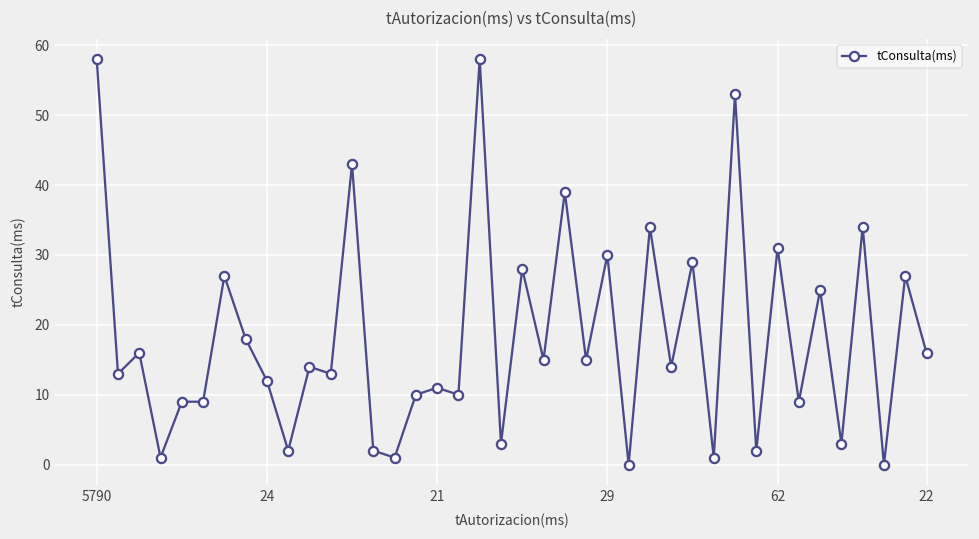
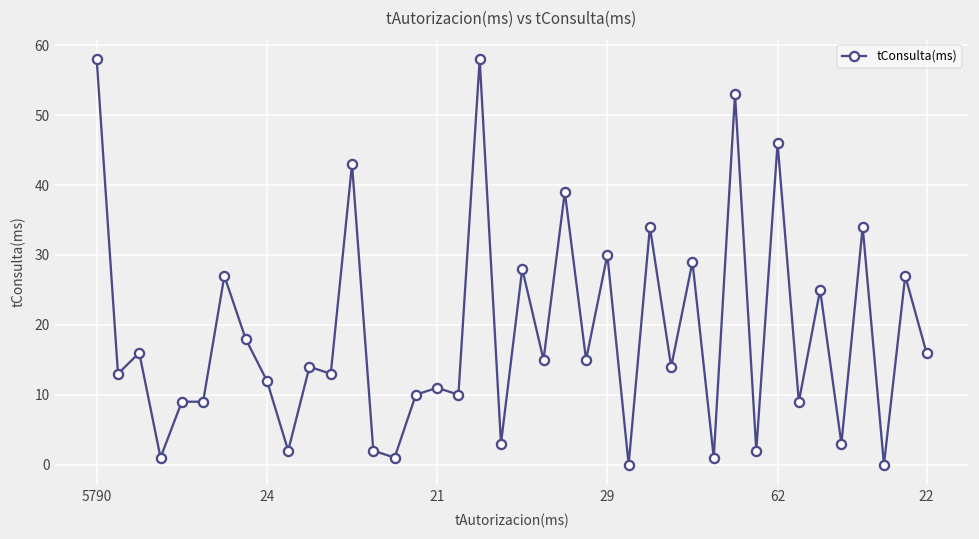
  {
    "5790": 58,
    "24": 12,
-   "62": 31
+   "62": 46
  }
